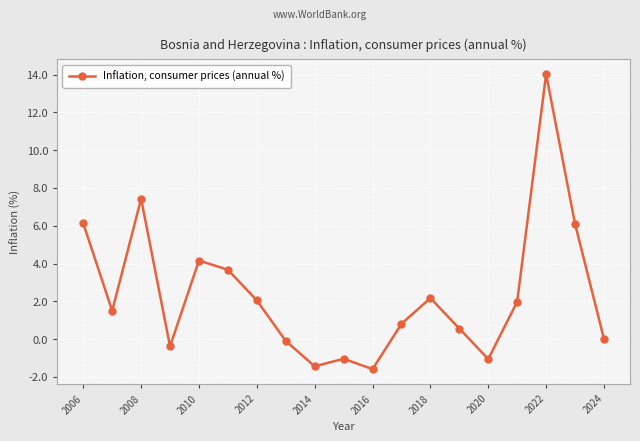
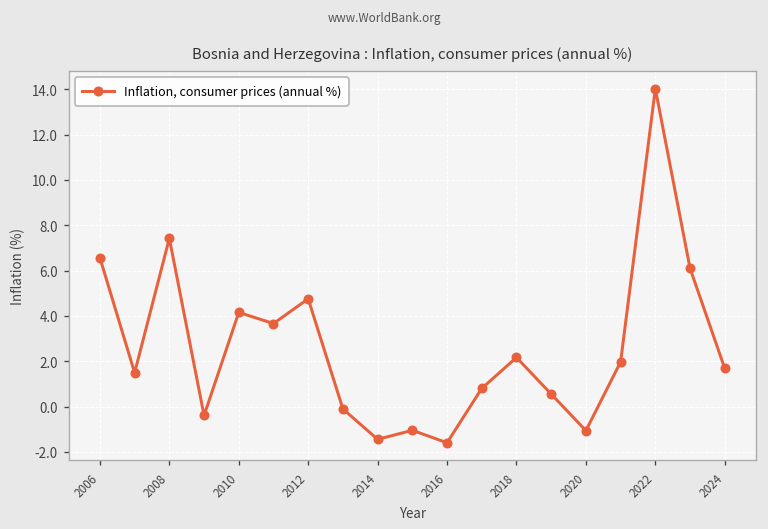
  {
-   "2006": 6.1,
+   "2006": 6.6,
    "2008": 7.4,
    "2010": 4.2,
-   "2012": 2.1,
+   "2012": 4.8,
    "2014": -1.4,
    "2016": -1.6,
    "2018": 2.2,
    "2020": -1.1,
    "2022": 14.0,
-   "2024": 0.0
+   "2024": 1.7
  }
